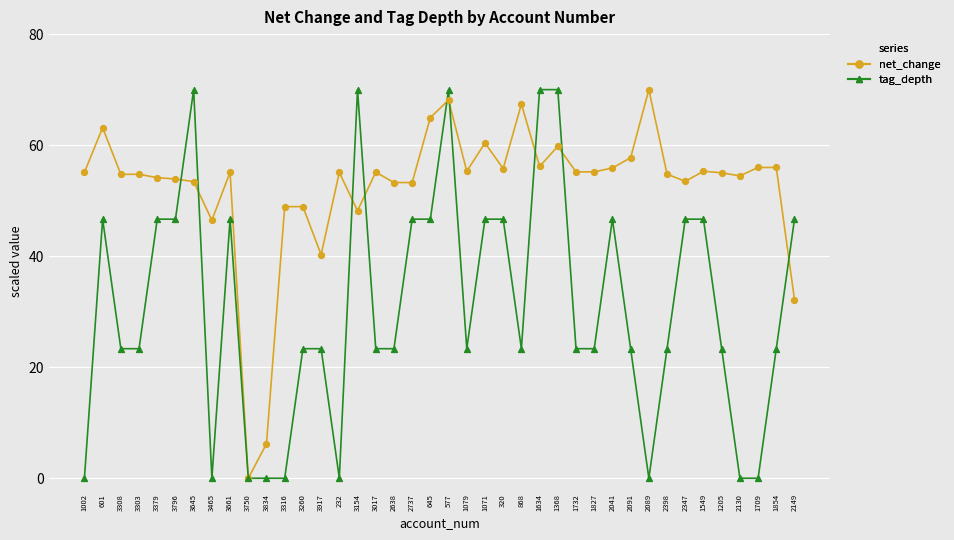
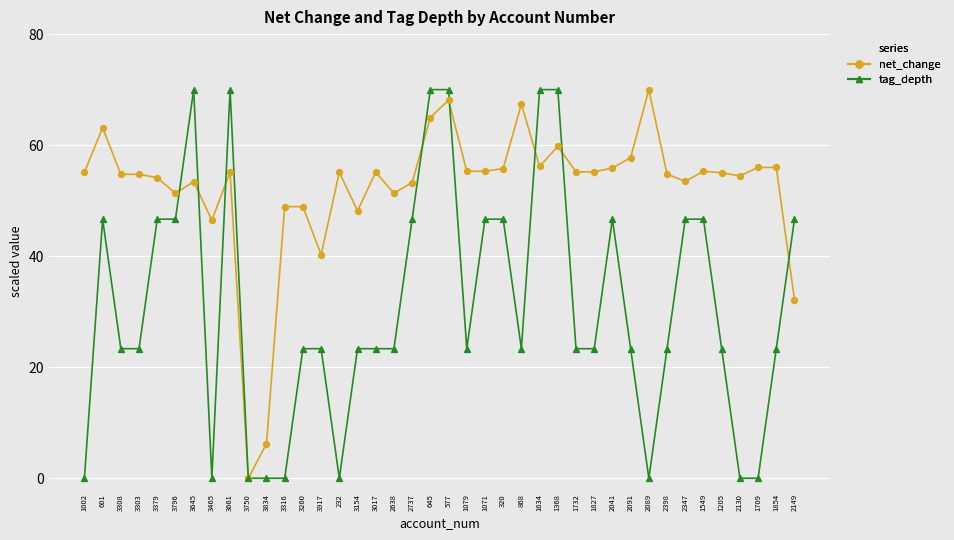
  {
    "net_change": {
      "1002": 55,
      "601": 63,
      "3308": 55,
      "3303": 55,
      "3379": 54,
-     "3796": 54,
+     "3796": 51,
      "3645": 53,
      "3465": 46,
      "3661": 55,
      "3834": 6,
      "3316": 49,
      "3260": 49,
      "3917": 40,
      "232": 55,
      "3154": 48,
      "3017": 55,
-     "2638": 53,
+     "2638": 51,
      "2737": 53,
      "645": 65,
      "577": 68,
      "1079": 55,
-     "1071": 60,
+     "1071": 55,
      "320": 56,
      "868": 67,
      "1634": 56,
      "1368": 60,
      "1732": 55,
      "1827": 55,
      "2041": 56,
      "2091": 58,
      "2089": 70,
      "2398": 55,
      "2347": 53,
      "1549": 55,
      "1205": 55,
      "2130": 54,
      "1709": 56,
      "1854": 56,
      "2149": 32
    },
    "tag_depth": {
      "1002": 0,
      "601": 47,
      "3308": 23,
      "3303": 23,
      "3379": 47,
      "3796": 47,
      "3645": 70,
      "3465": 0,
-     "3661": 47,
+     "3661": 70,
      "3834": 0,
      "3316": 0,
      "3260": 23,
      "3917": 23,
      "232": 0,
-     "3154": 70,
+     "3154": 23,
      "3017": 23,
      "2638": 23,
      "2737": 47,
-     "645": 47,
+     "645": 70,
      "577": 70,
      "1079": 23,
      "1071": 47,
      "320": 47,
      "868": 23,
      "1634": 70,
      "1368": 70,
      "1732": 23,
      "1827": 23,
      "2041": 47,
      "2091": 23,
      "2089": 0,
      "2398": 23,
      "2347": 47,
      "1549": 47,
      "1205": 23,
      "2130": 0,
      "1709": 0,
      "1854": 23,
      "2149": 47
    }
  }
